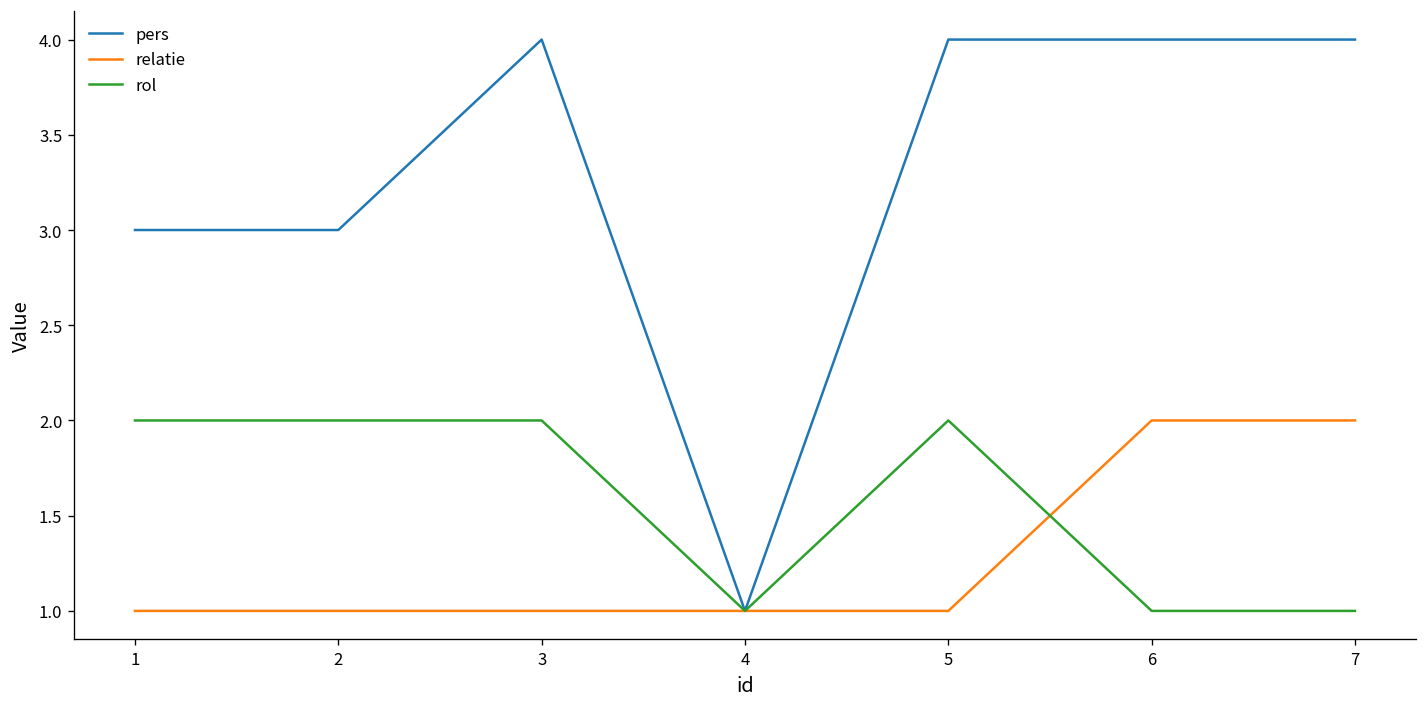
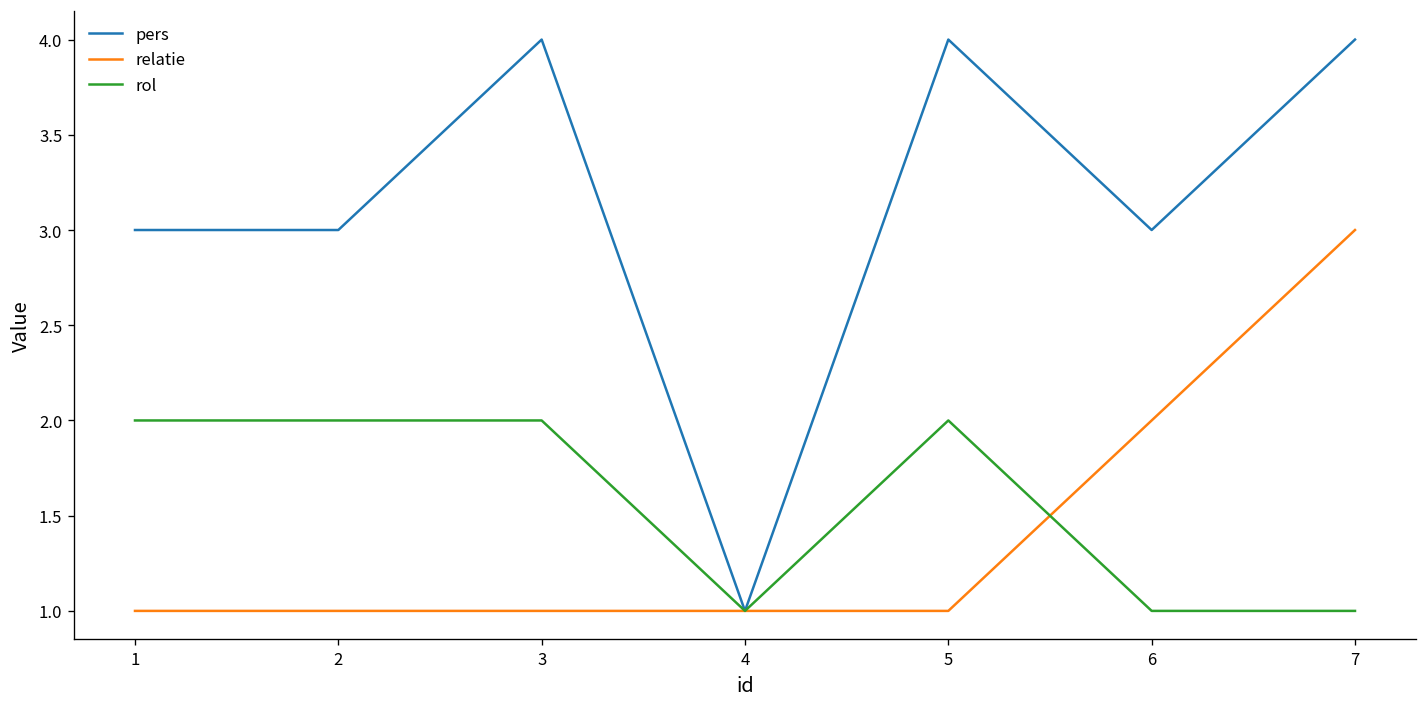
  {
    "pers": {
      "1": 3,
      "2": 3,
      "3": 4,
      "5": 4,
-     "6": 4,
+     "6": 3,
      "7": 4
    },
    "relatie": {
      "1": 1,
      "2": 1,
      "3": 1,
      "5": 1,
      "6": 2,
-     "7": 2
+     "7": 3
    },
    "rol": {
      "1": 2,
      "2": 2,
      "3": 2,
      "5": 2,
      "6": 1,
      "7": 1
    }
  }
